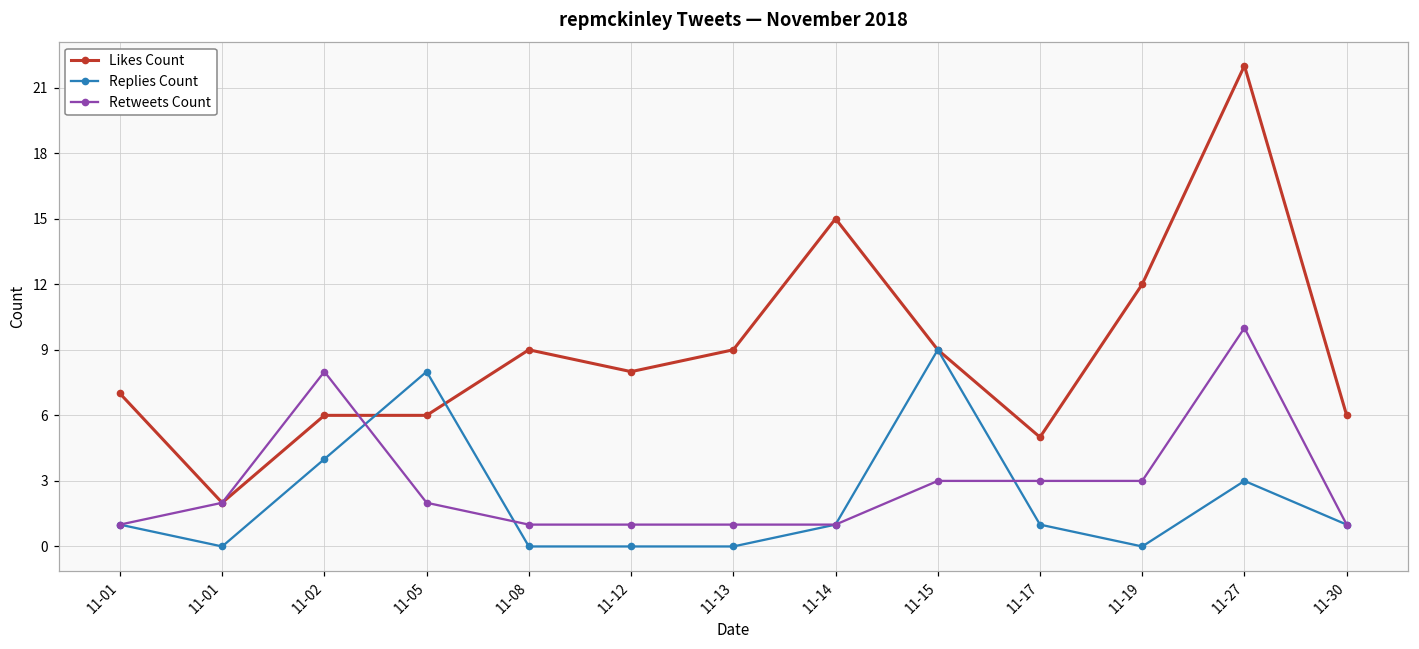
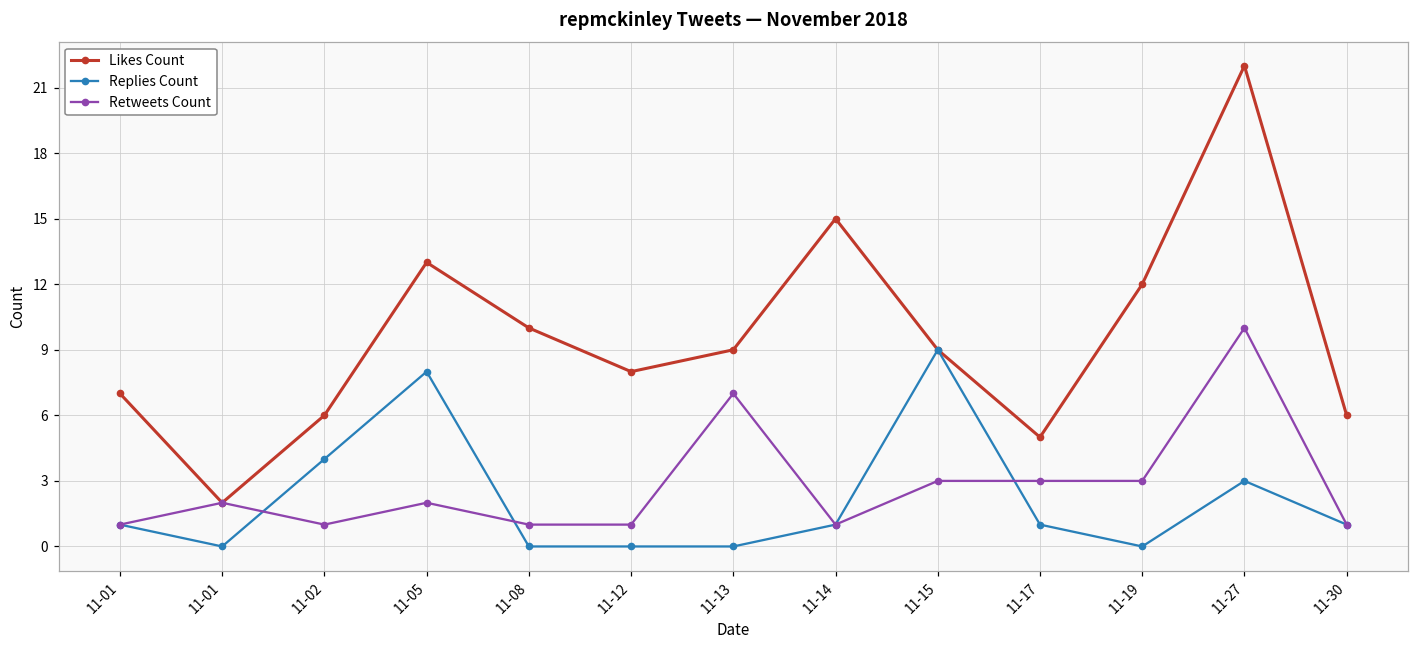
  {
    "Likes Count": {
      "11-02": 6,
-     "11-05": 6,
-     "11-08": 9,
+     "11-05": 13,
+     "11-08": 10,
      "11-12": 8,
      "11-13": 9,
      "11-14": 15,
      "11-17": 5,
      "11-19": 12,
      "11-27": 22,
      "11-30": 6
    },
    "Replies Count": {
      "11-02": 4,
      "11-05": 8,
      "11-08": 0,
      "11-12": 0,
      "11-13": 0,
      "11-17": 1,
      "11-19": 0,
      "11-27": 3
    },
    "Retweets Count": {
-     "11-02": 8,
+     "11-02": 1,
      "11-05": 2,
      "11-08": 1,
      "11-12": 1,
-     "11-13": 1,
+     "11-13": 7,
      "11-15": 3,
      "11-17": 3,
      "11-19": 3,
      "11-27": 10
    }
  }
